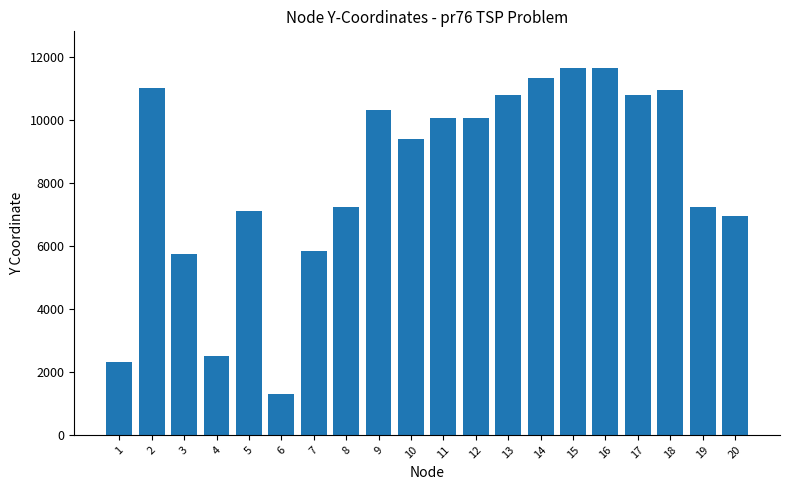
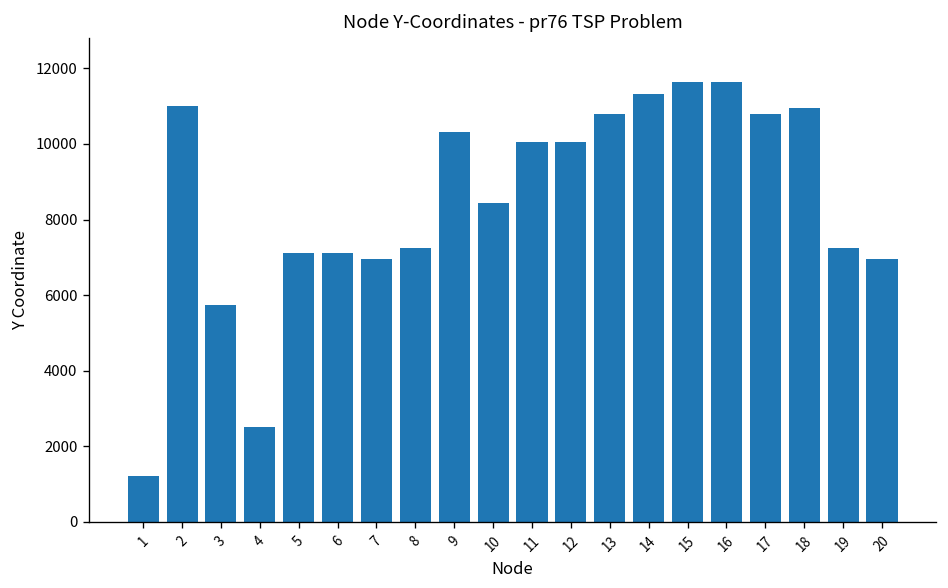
  {
-   "1": 2300,
+   "1": 1200,
    "2": 11000,
    "3": 5800,
    "4": 2500,
    "5": 7100,
-   "6": 1300,
-   "7": 5800,
+   "6": 7100,
+   "7": 7000,
    "8": 7300,
    "9": 10300,
-   "10": 9400,
+   "10": 8500,
    "11": 10100,
    "12": 10100,
    "13": 10800,
    "14": 11300,
    "15": 11700,
    "16": 11700,
    "17": 10800,
    "18": 11000,
    "19": 7300,
    "20": 7000
  }
